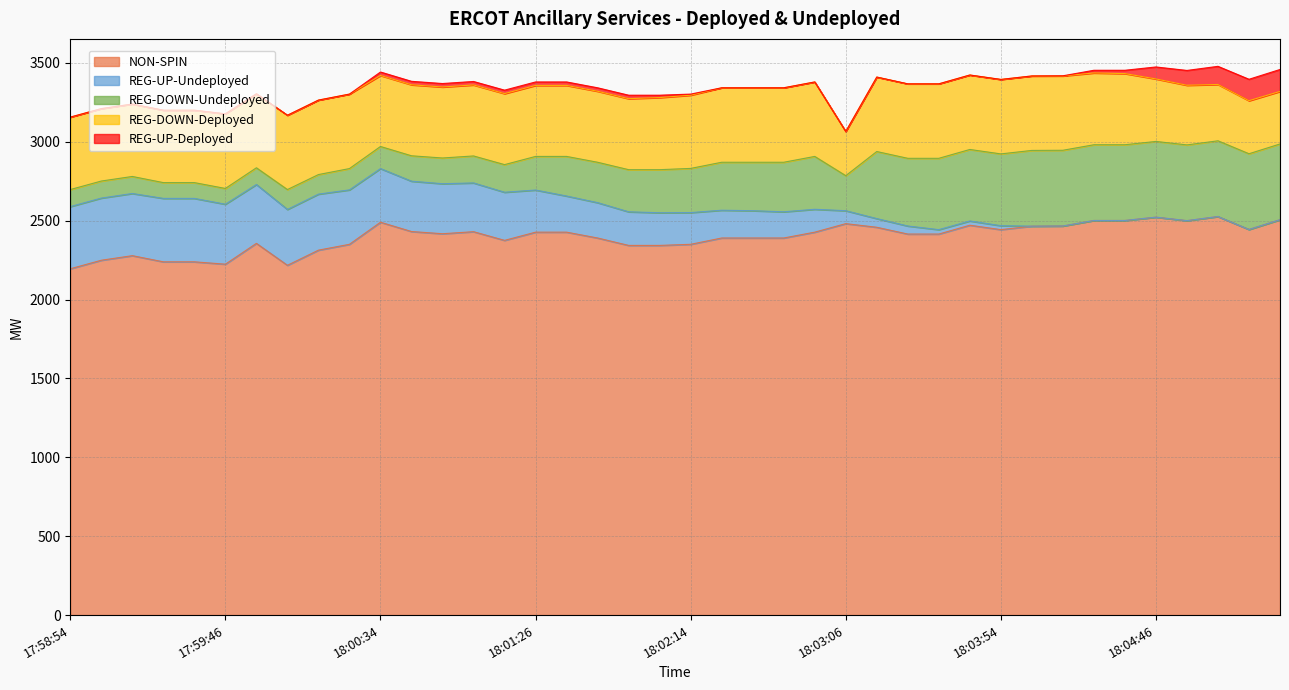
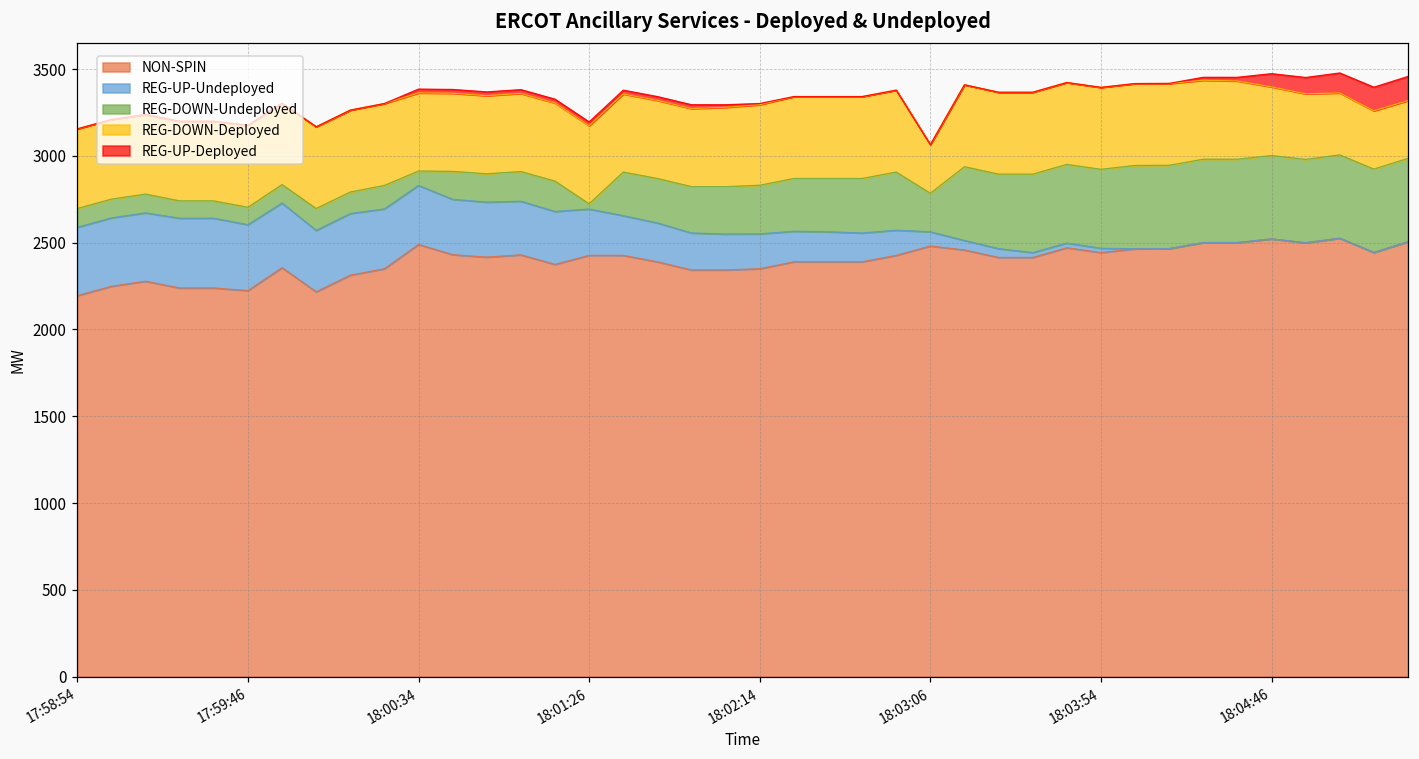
  {
    "NON-SPIN": {
      "17:58:54": 2200,
      "17:59:46": 2220,
      "18:00:34": 2490,
      "18:01:26": 2430,
      "18:02:14": 2350,
      "18:03:06": 2480,
      "18:03:54": 2440
    },
    "REG-UP-Undeployed": {
      "17:58:54": 390,
      "17:59:46": 380,
      "18:00:34": 340,
      "18:01:26": 270,
      "18:02:14": 200,
      "18:03:06": 80,
      "18:03:54": 30
    },
    "REG-DOWN-Undeployed": {
      "17:58:54": 110,
      "17:59:46": 100,
-     "18:00:34": 140,
-     "18:01:26": 210,
+     "18:00:34": 80,
+     "18:01:26": 30,
      "18:02:14": 280,
      "18:03:06": 220,
      "18:03:54": 460,
      "18:04:46": 480
    },
    "REG-DOWN-Deployed": {
      "18:00:34": 450,
      "18:01:26": 450,
      "18:04:46": 400
    },
    "REG-UP-Deployed": {
      "18:00:34": 20,
      "18:01:26": 20,
      "18:04:46": 80
    }
  }
